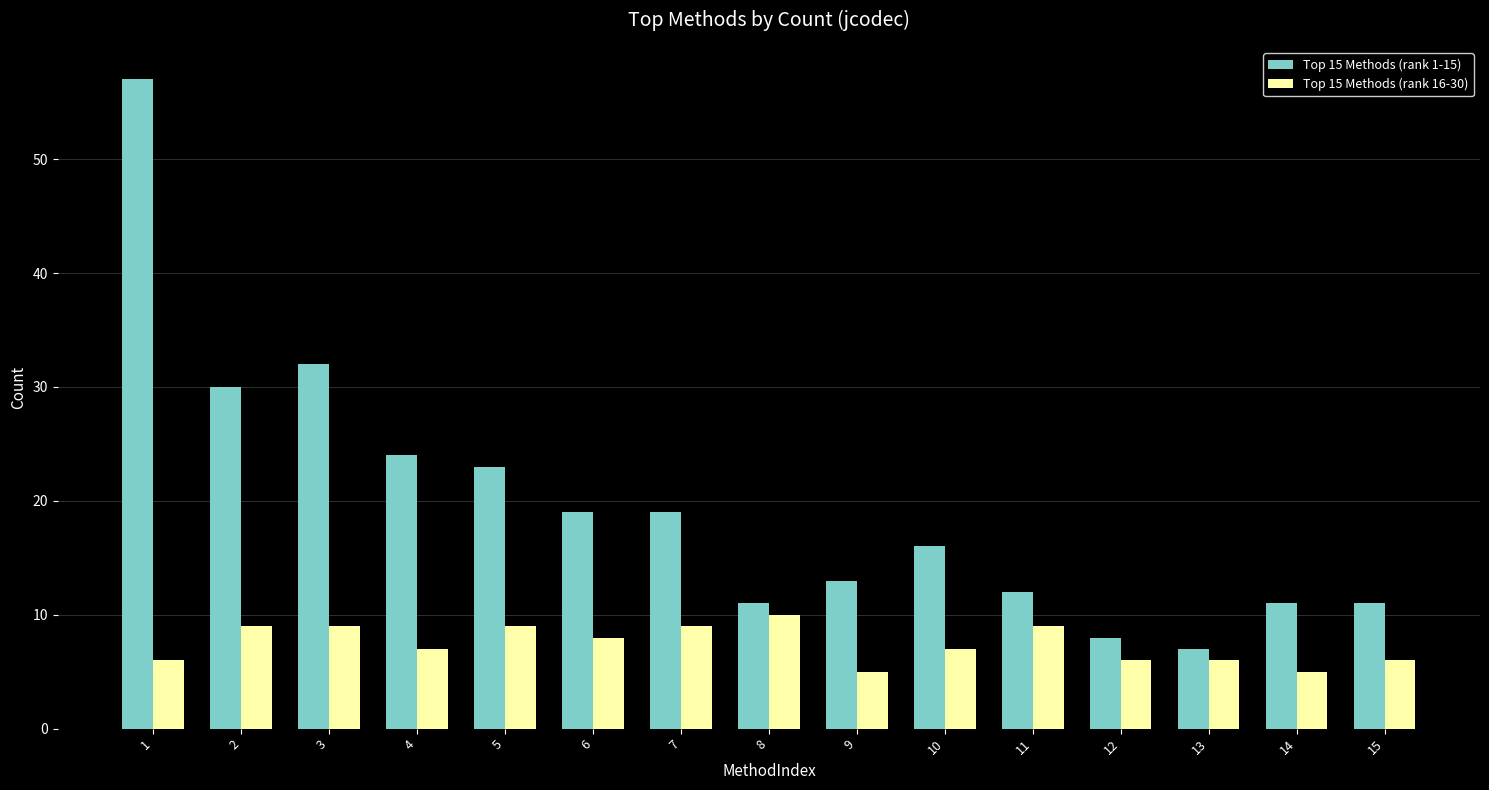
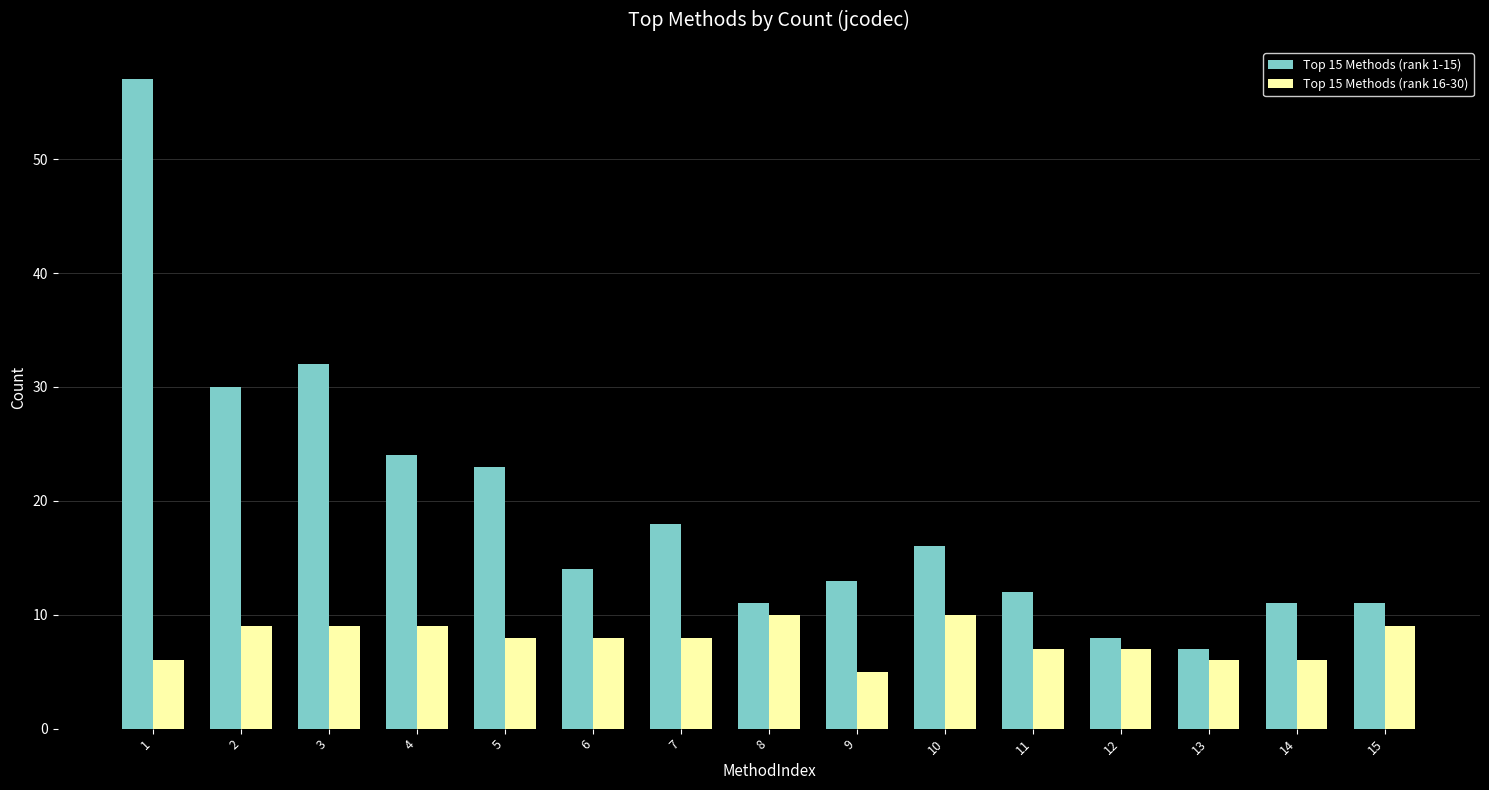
  {
    "Top 15 Methods (rank 1-15)": {
      "1": 57,
      "2": 30,
      "3": 32,
      "4": 24,
      "5": 23,
-     "6": 19,
-     "7": 19,
+     "6": 14,
+     "7": 18,
      "8": 11,
      "9": 13,
      "10": 16,
      "11": 12,
      "12": 8,
      "13": 7,
      "14": 11,
      "15": 11
    },
    "Top 15 Methods (rank 16-30)": {
      "1": 6,
      "2": 9,
      "3": 9,
-     "4": 7,
-     "5": 9,
+     "4": 9,
+     "5": 8,
      "6": 8,
-     "7": 9,
+     "7": 8,
      "8": 10,
      "9": 5,
-     "10": 7,
-     "11": 9,
-     "12": 6,
+     "10": 10,
+     "11": 7,
+     "12": 7,
      "13": 6,
-     "14": 5,
-     "15": 6
+     "14": 6,
+     "15": 9
    }
  }
